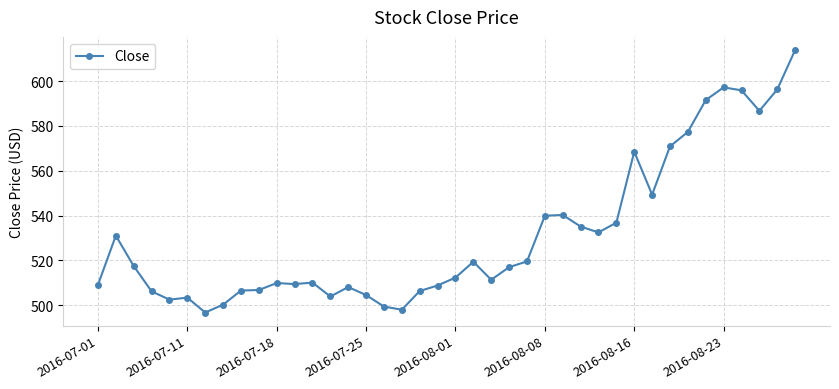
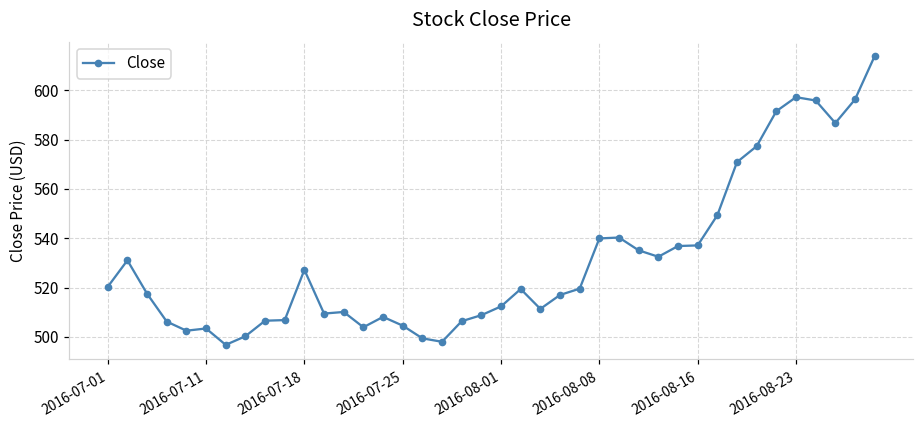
  {
-   "2016-07-01": 509,
+   "2016-07-01": 520,
    "2016-07-11": 503,
-   "2016-07-18": 510,
+   "2016-07-18": 527,
    "2016-07-25": 505,
    "2016-08-01": 512,
    "2016-08-08": 540,
-   "2016-08-16": 569,
+   "2016-08-16": 537,
    "2016-08-23": 597
  }
